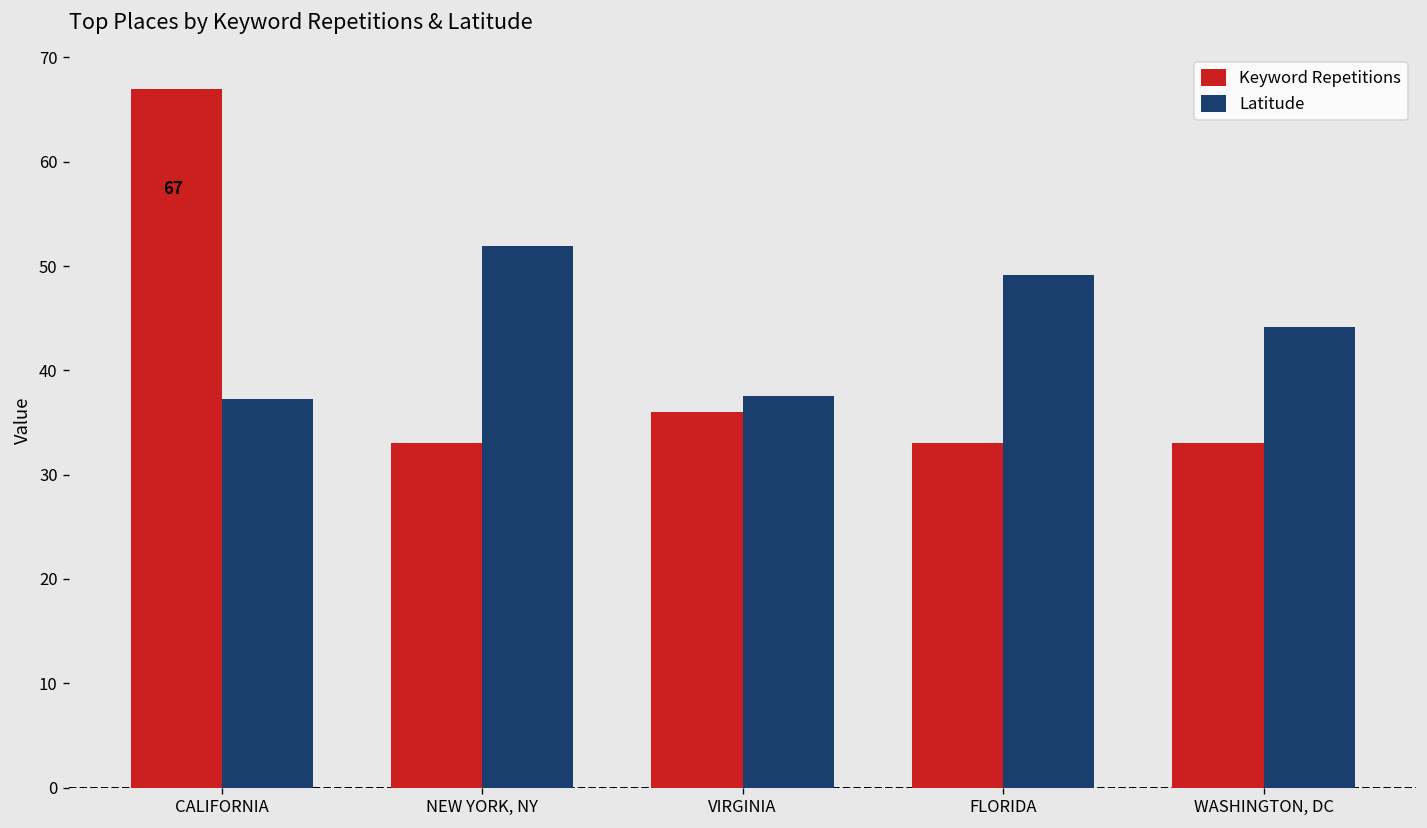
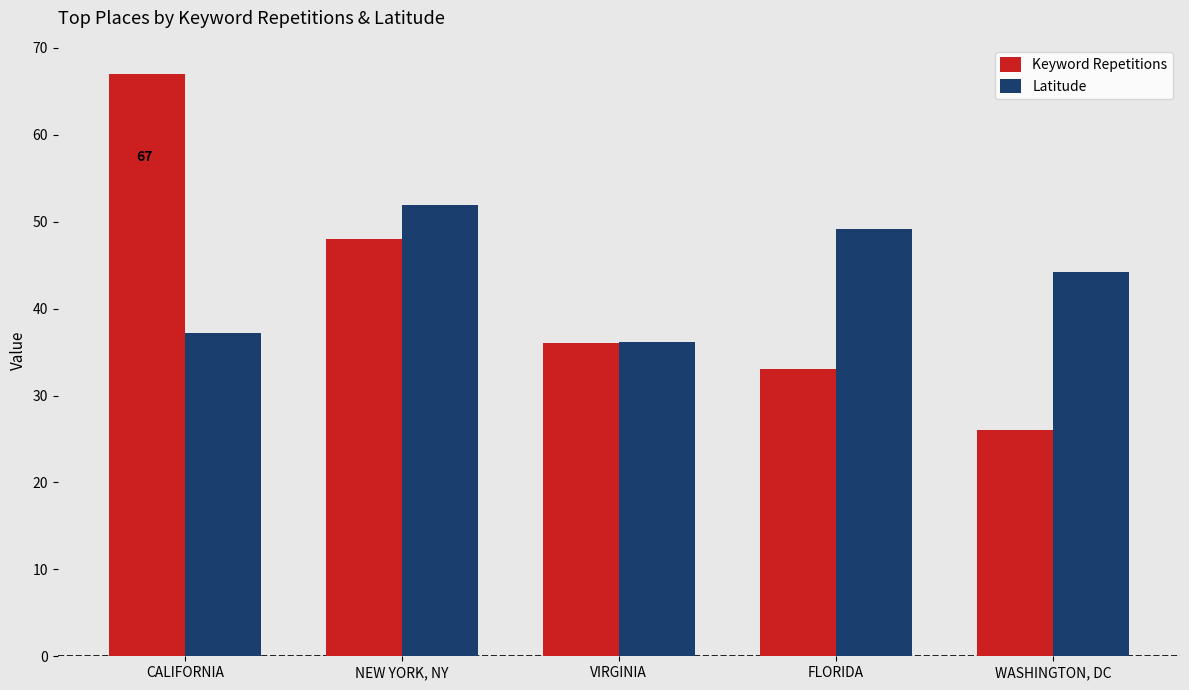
  {
    "Keyword Repetitions": {
-     "NEW YORK, NY": 33,
+     "NEW YORK, NY": 48,
      "VIRGINIA": 36,
      "FLORIDA": 33,
-     "WASHINGTON, DC": 33
+     "WASHINGTON, DC": 26
    },
    "Latitude": {
      "CALIFORNIA": 37,
      "NEW YORK, NY": 52,
-     "VIRGINIA": 38,
+     "VIRGINIA": 36,
      "FLORIDA": 49,
      "WASHINGTON, DC": 44
    }
  }
